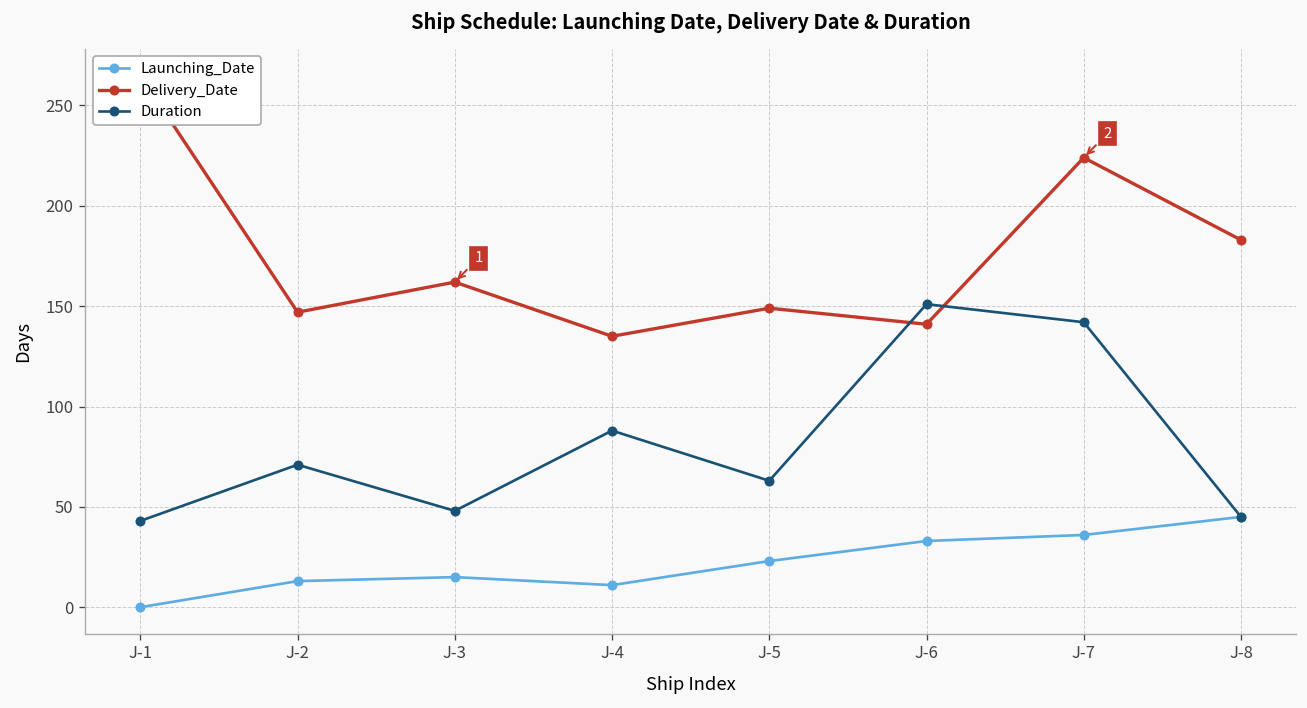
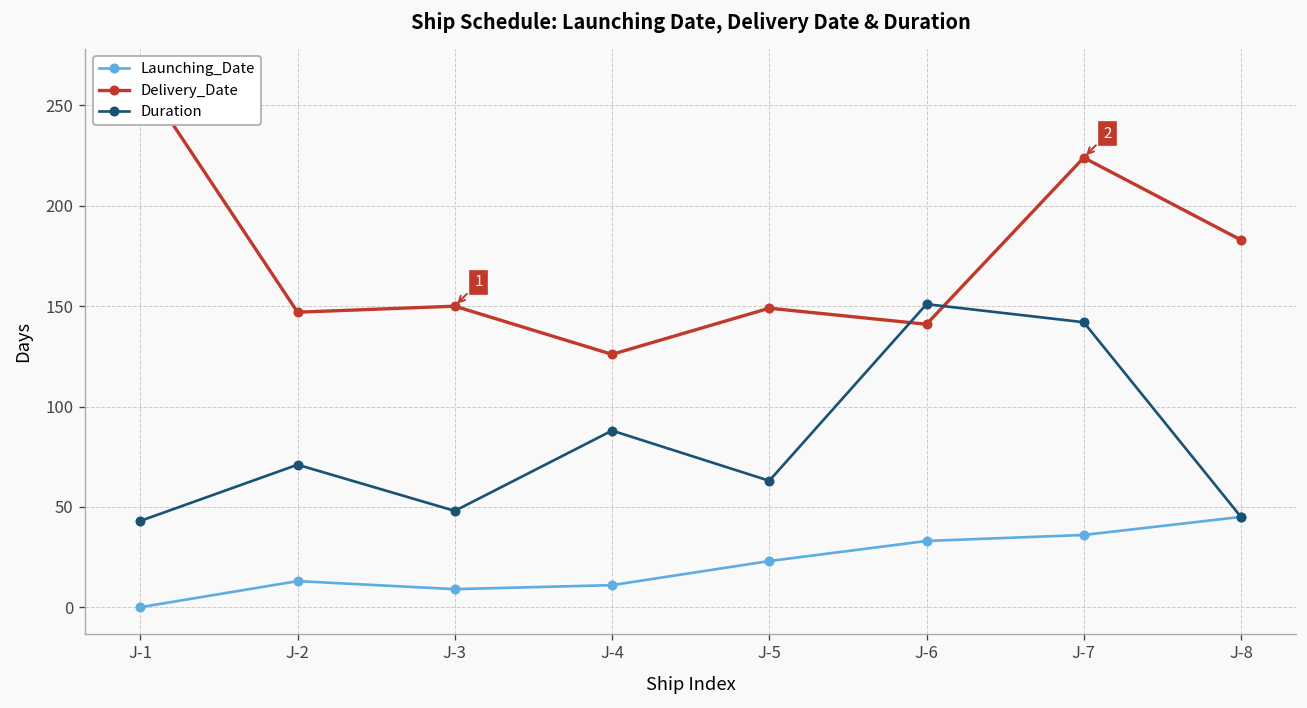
  {
    "Launching_Date": {
      "J-1": 0,
      "J-2": 13,
-     "J-3": 15,
+     "J-3": 9,
      "J-4": 11,
      "J-5": 23,
      "J-6": 33,
      "J-7": 36
    },
    "Delivery_Date": {
      "J-2": 147,
-     "J-3": 162,
-     "J-4": 135,
+     "J-3": 150,
+     "J-4": 126,
      "J-5": 149,
      "J-6": 141,
      "J-8": 183
    },
    "Duration": {
      "J-1": 43,
      "J-2": 71,
      "J-3": 48,
      "J-4": 88,
      "J-5": 63,
      "J-6": 151,
      "J-7": 142
    }
  }
